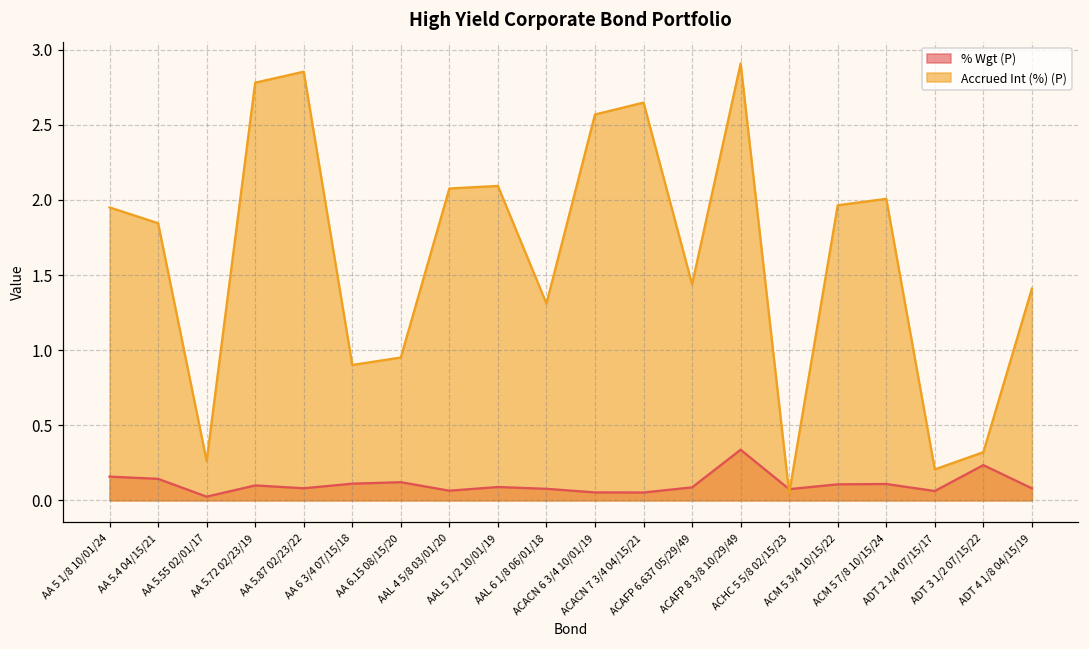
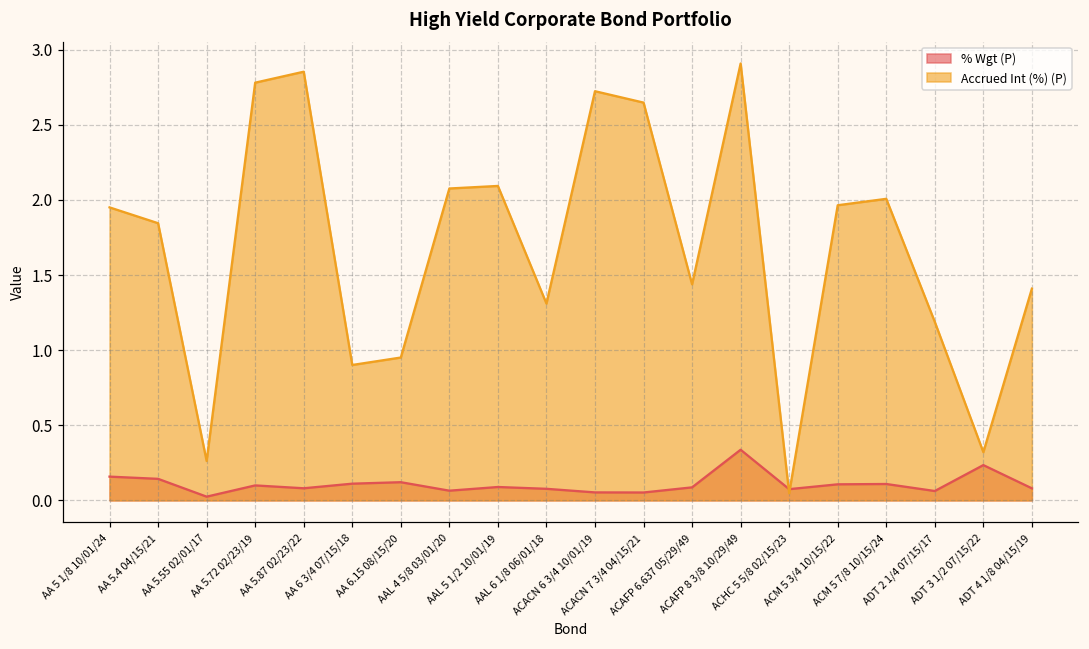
  {
    "% Wgt (P)": {
      "AA 5 1/8 10/01/24": 0.16,
      "AA 5.4 04/15/21": 0.14,
      "AA 5.55 02/01/17": 0.02,
      "AA 5.72 02/23/19": 0.10,
      "AA 5.87 02/23/22": 0.08,
      "AA 6 3/4 07/15/18": 0.11,
      "AA 6.15 08/15/20": 0.12,
      "AAL 4 5/8 03/01/20": 0.06,
      "AAL 5 1/2 10/01/19": 0.09,
      "AAL 6 1/8 06/01/18": 0.08,
      "ACACN 6 3/4 10/01/19": 0.05,
      "ACACN 7 3/4 04/15/21": 0.05,
      "ACAFP 6.637 05/29/49": 0.09,
      "ACAFP 8 3/8 10/29/49": 0.34,
      "ACHC 5 5/8 02/15/23": 0.07,
      "ACM 5 3/4 10/15/22": 0.11,
      "ACM 5 7/8 10/15/24": 0.11,
      "ADT 2 1/4 07/15/17": 0.06,
      "ADT 3 1/2 07/15/22": 0.23,
      "ADT 4 1/8 04/15/19": 0.08
    },
    "Accrued Int (%) (P)": {
      "AA 5 1/8 10/01/24": 1.95,
      "AA 5.4 04/15/21": 1.85,
      "AA 5.55 02/01/17": 0.26,
      "AA 5.72 02/23/19": 2.78,
      "AA 5.87 02/23/22": 2.85,
      "AA 6 3/4 07/15/18": 0.90,
      "AA 6.15 08/15/20": 0.95,
      "AAL 4 5/8 03/01/20": 2.08,
      "AAL 5 1/2 10/01/19": 2.09,
      "AAL 6 1/8 06/01/18": 1.31,
-     "ACACN 6 3/4 10/01/19": 2.57,
+     "ACACN 6 3/4 10/01/19": 2.72,
      "ACACN 7 3/4 04/15/21": 2.65,
      "ACAFP 6.637 05/29/49": 1.44,
      "ACAFP 8 3/8 10/29/49": 2.91,
      "ACHC 5 5/8 02/15/23": 0.05,
      "ACM 5 3/4 10/15/22": 1.96,
      "ACM 5 7/8 10/15/24": 2.01,
-     "ADT 2 1/4 07/15/17": 0.21,
+     "ADT 2 1/4 07/15/17": 1.19,
      "ADT 3 1/2 07/15/22": 0.32,
      "ADT 4 1/8 04/15/19": 1.41
    }
  }
